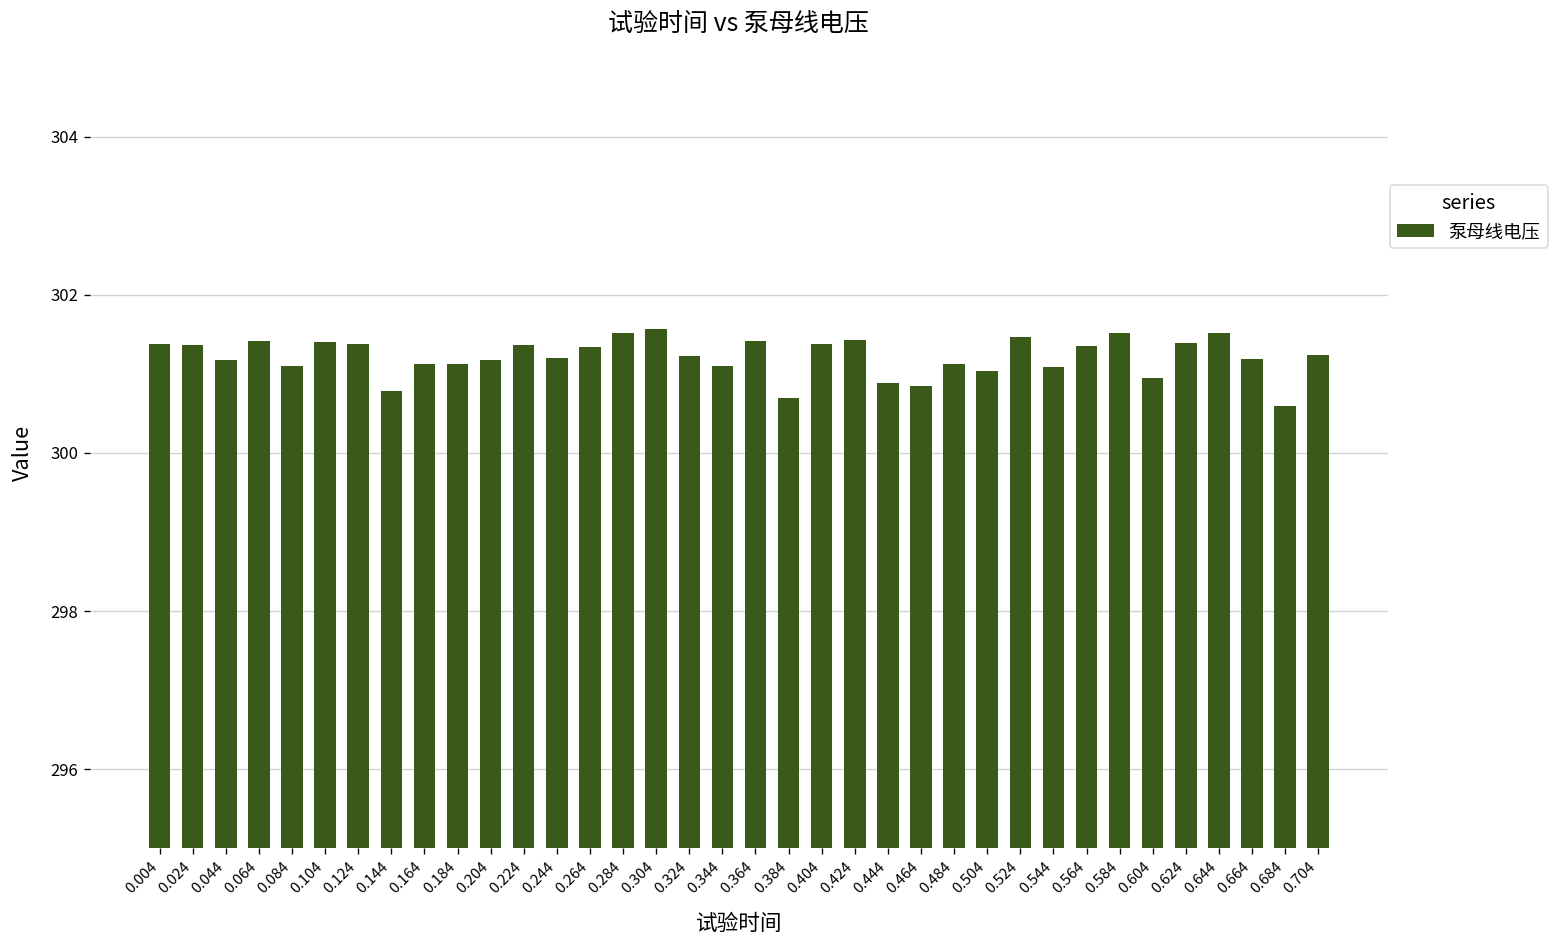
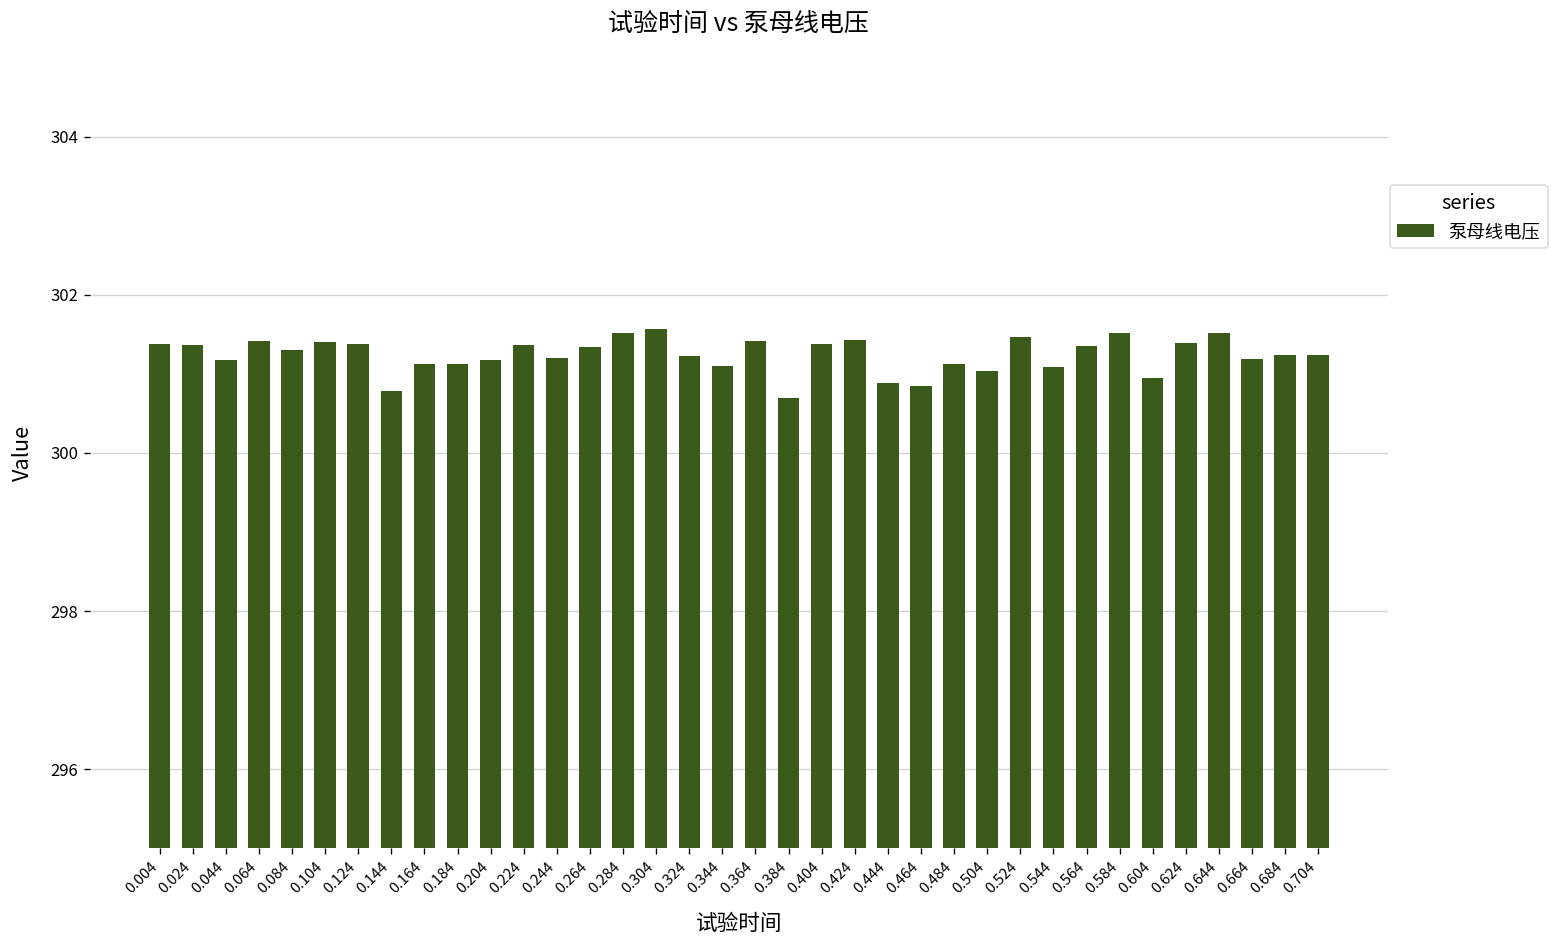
  {
    "0.004": 301.4,
    "0.024": 301.4,
    "0.044": 301.2,
    "0.064": 301.4,
-   "0.084": 301.1,
+   "0.084": 301.3,
    "0.104": 301.4,
    "0.124": 301.4,
    "0.144": 300.8,
    "0.164": 301.1,
    "0.184": 301.1,
    "0.204": 301.2,
    "0.224": 301.4,
    "0.244": 301.2,
    "0.264": 301.3,
    "0.284": 301.5,
    "0.304": 301.6,
    "0.324": 301.2,
    "0.344": 301.1,
    "0.364": 301.4,
    "0.384": 300.7,
    "0.404": 301.4,
    "0.424": 301.4,
    "0.444": 300.9,
    "0.464": 300.9,
    "0.484": 301.1,
    "0.504": 301.0,
    "0.524": 301.5,
    "0.544": 301.1,
    "0.564": 301.4,
    "0.584": 301.5,
    "0.604": 301.0,
    "0.624": 301.4,
    "0.644": 301.5,
    "0.664": 301.2,
-   "0.684": 300.6,
+   "0.684": 301.2,
    "0.704": 301.2
  }
